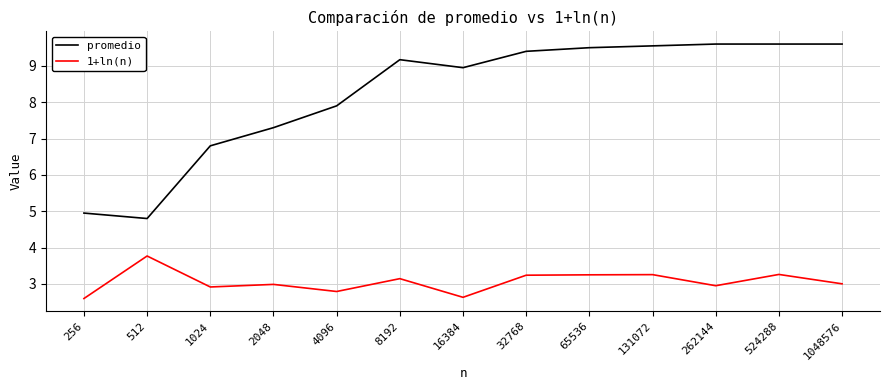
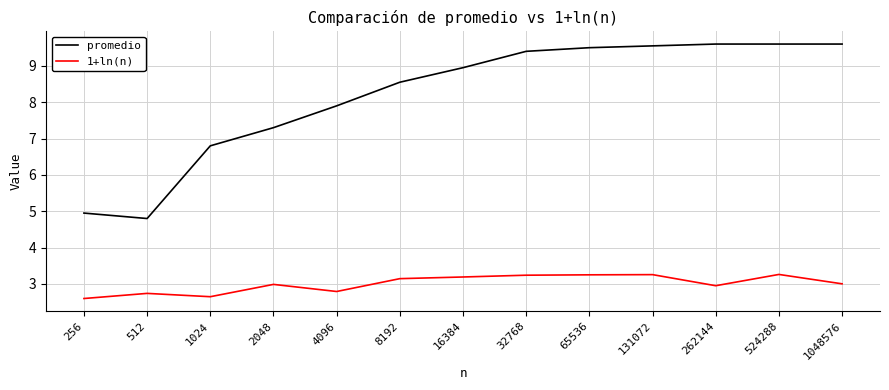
  {
    "promedio": {
      "256": 5.0,
      "512": 4.8,
      "1024": 6.8,
      "2048": 7.3,
      "4096": 7.9,
-     "8192": 9.2,
+     "8192": 8.6,
      "16384": 9.0,
      "32768": 9.4,
      "65536": 9.5,
      "131072": 9.6,
      "262144": 9.6,
      "524288": 9.6,
      "1048576": 9.6
    },
    "1+ln(n)": {
      "256": 2.6,
-     "512": 3.8,
-     "1024": 2.9,
+     "512": 2.7,
+     "1024": 2.6,
      "2048": 3.0,
      "4096": 2.8,
      "8192": 3.1,
-     "16384": 2.6,
+     "16384": 3.2,
      "32768": 3.2,
      "65536": 3.3,
      "131072": 3.3,
      "262144": 3.0,
      "524288": 3.3,
      "1048576": 3.0
    }
  }
